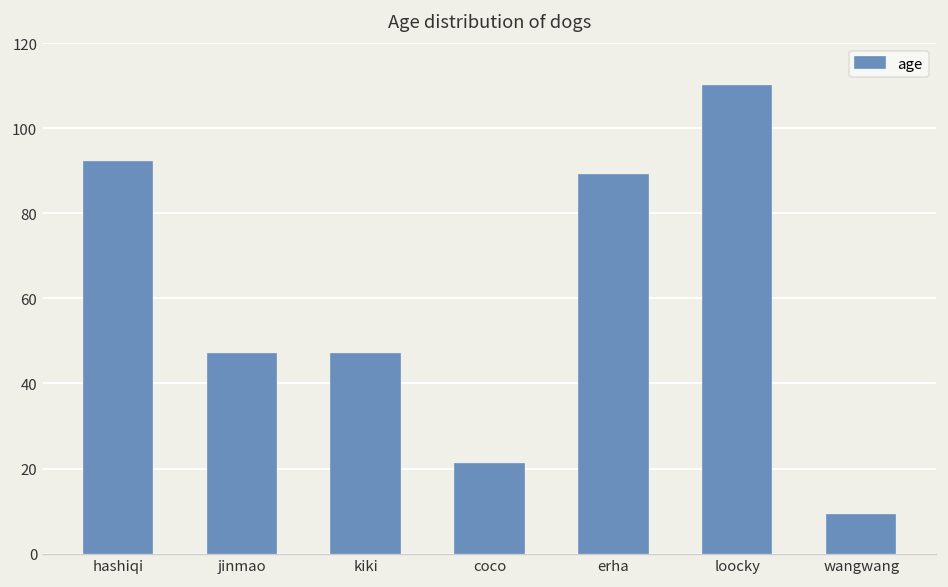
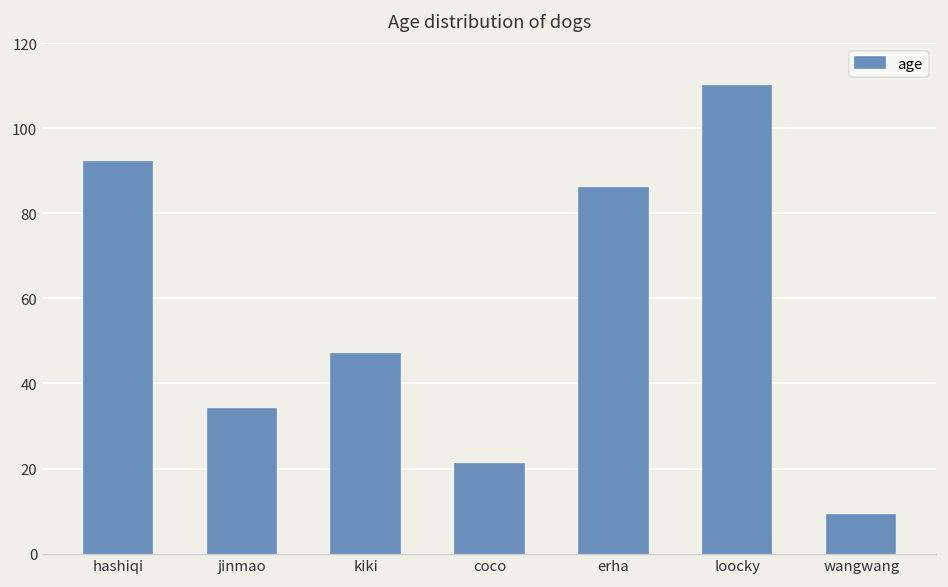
  {
    "hashiqi": 92,
-   "jinmao": 47,
+   "jinmao": 34,
    "kiki": 47,
    "coco": 21,
-   "erha": 89,
+   "erha": 86,
    "loocky": 110,
    "wangwang": 9
  }
